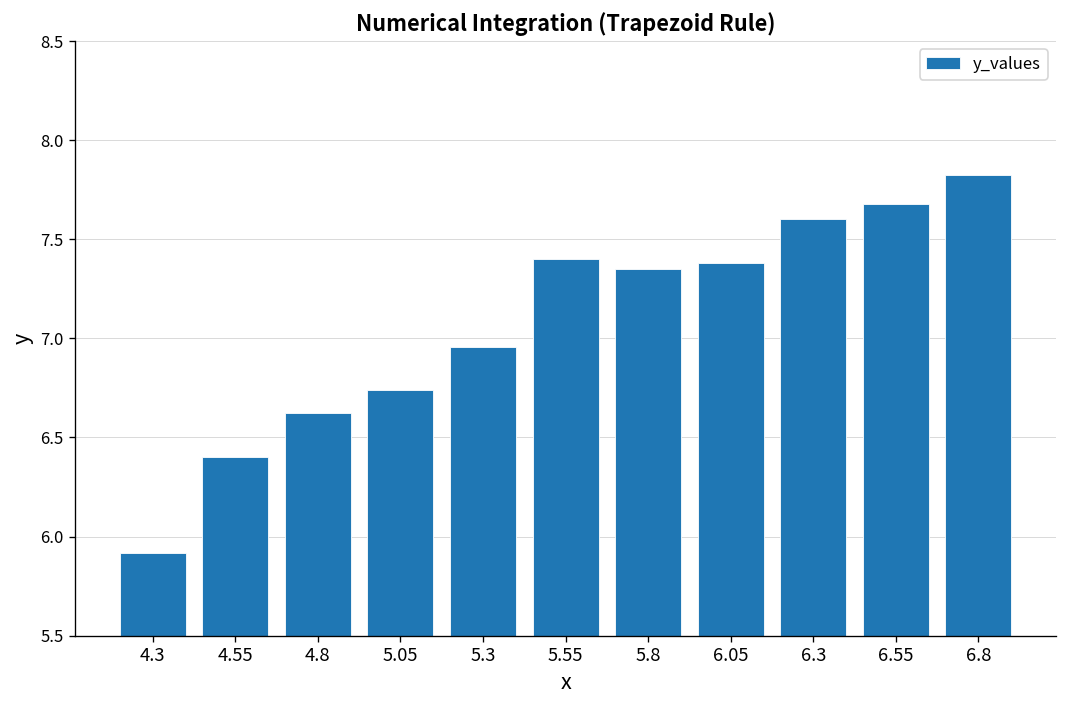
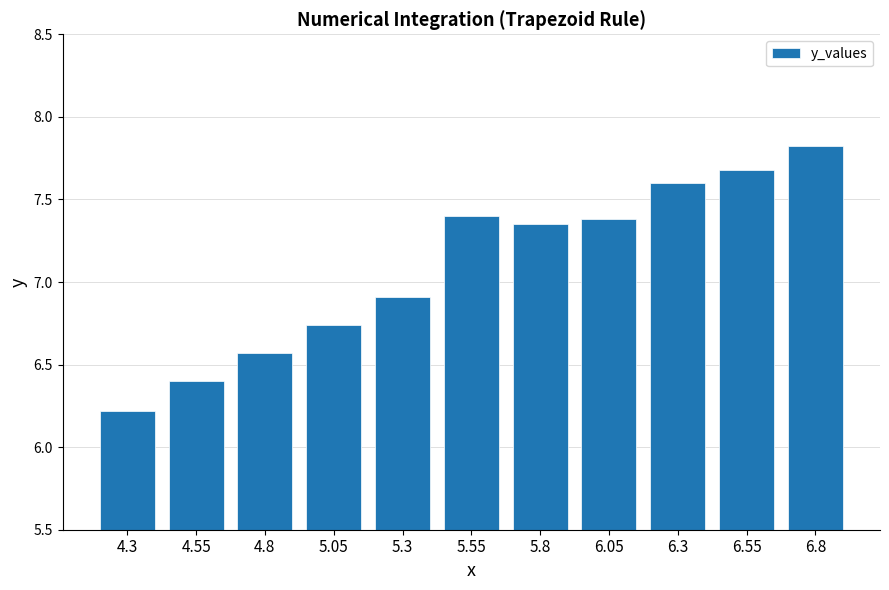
  {
-   "4.3": 5.92,
+   "4.3": 6.22,
    "4.55": 6.40,
-   "4.8": 6.62,
+   "4.8": 6.57,
    "5.05": 6.74,
-   "5.3": 6.96,
+   "5.3": 6.91,
    "5.55": 7.40,
    "5.8": 7.35,
    "6.05": 7.38,
    "6.3": 7.60,
    "6.55": 7.68,
    "6.8": 7.82
  }
